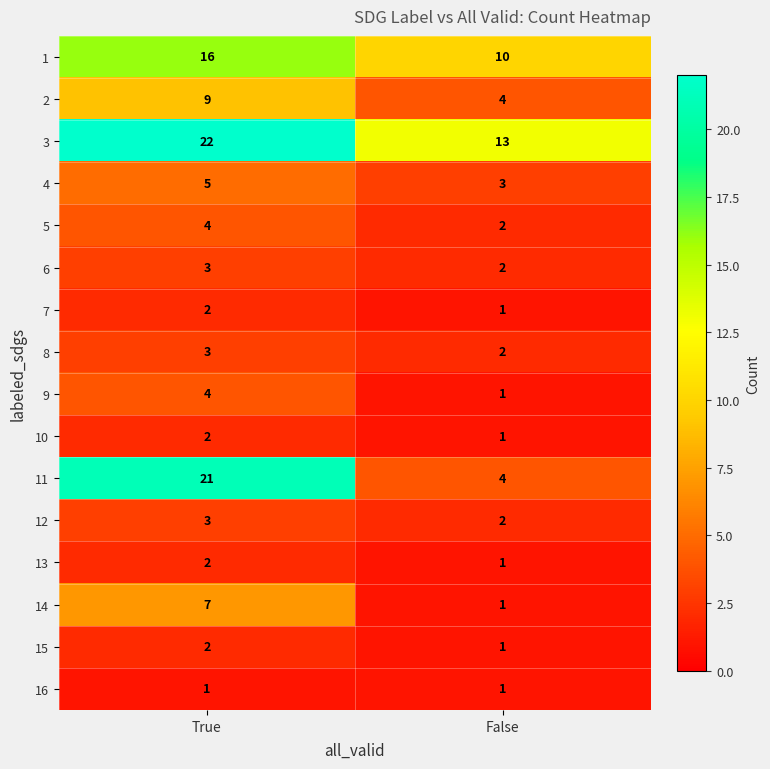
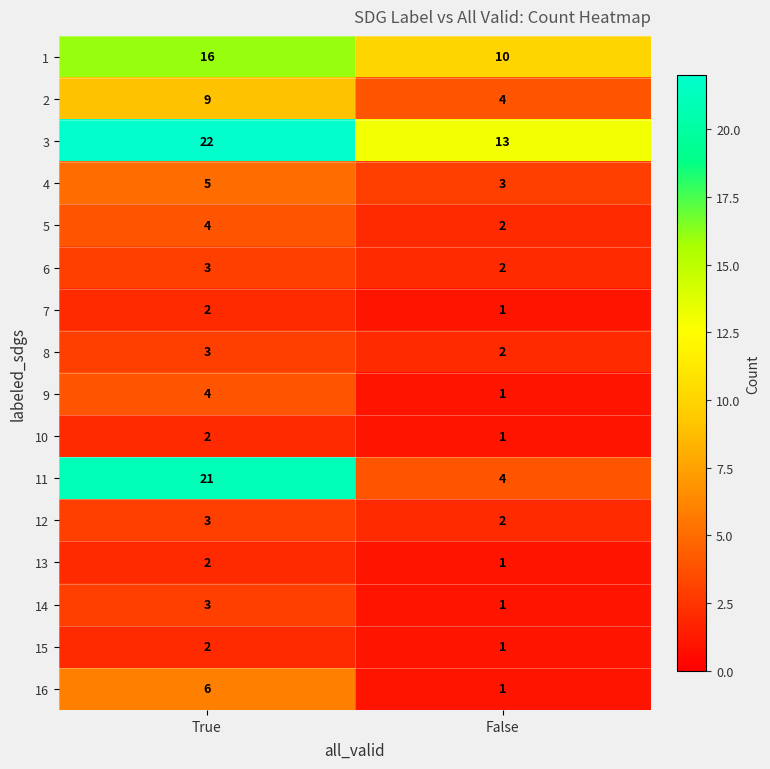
  {
    "1": {
      "True": 16,
      "False": 10
    },
    "2": {
      "True": 9,
      "False": 4
    },
    "3": {
      "True": 22,
      "False": 13
    },
    "4": {
      "True": 5,
      "False": 3
    },
    "5": {
      "True": 4,
      "False": 2
    },
    "6": {
      "True": 3,
      "False": 2
    },
    "7": {
      "True": 2,
      "False": 1
    },
    "8": {
      "True": 3,
      "False": 2
    },
    "9": {
      "True": 4,
      "False": 1
    },
    "10": {
      "True": 2,
      "False": 1
    },
    "11": {
      "True": 21,
      "False": 4
    },
    "12": {
      "True": 3,
      "False": 2
    },
    "13": {
      "True": 2,
      "False": 1
    },
    "14": {
-     "True": 7,
+     "True": 3,
      "False": 1
    },
    "15": {
      "True": 2,
      "False": 1
    },
    "16": {
-     "True": 1,
+     "True": 6,
      "False": 1
    }
  }
